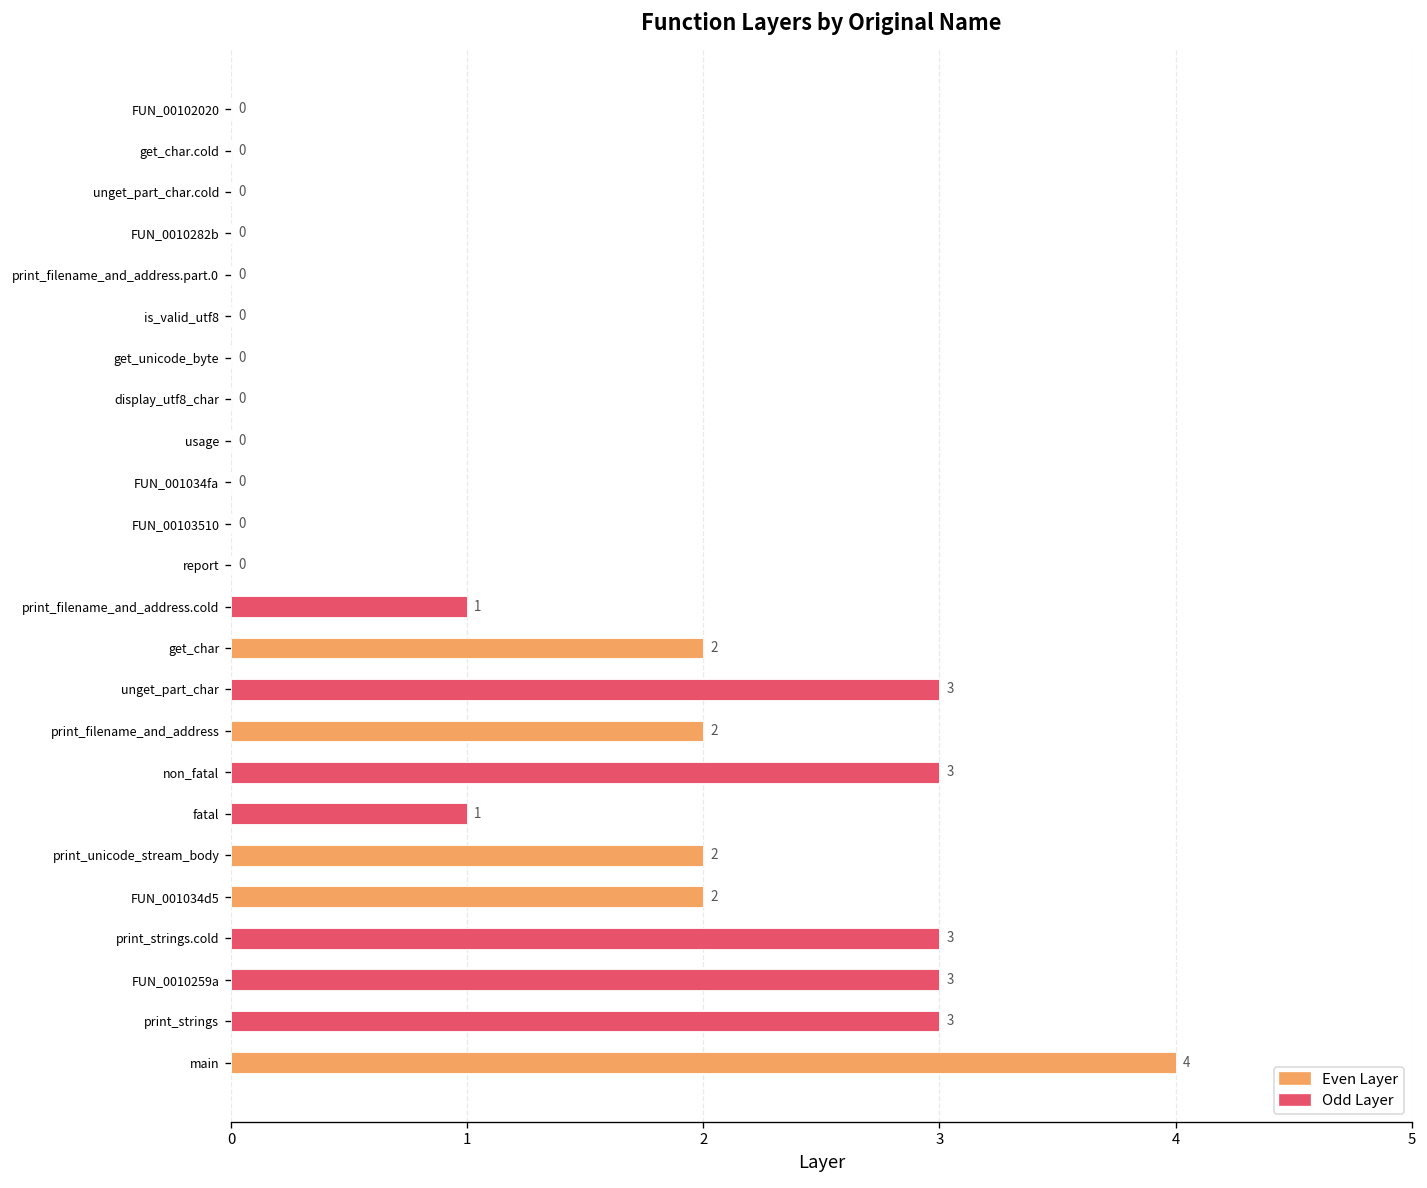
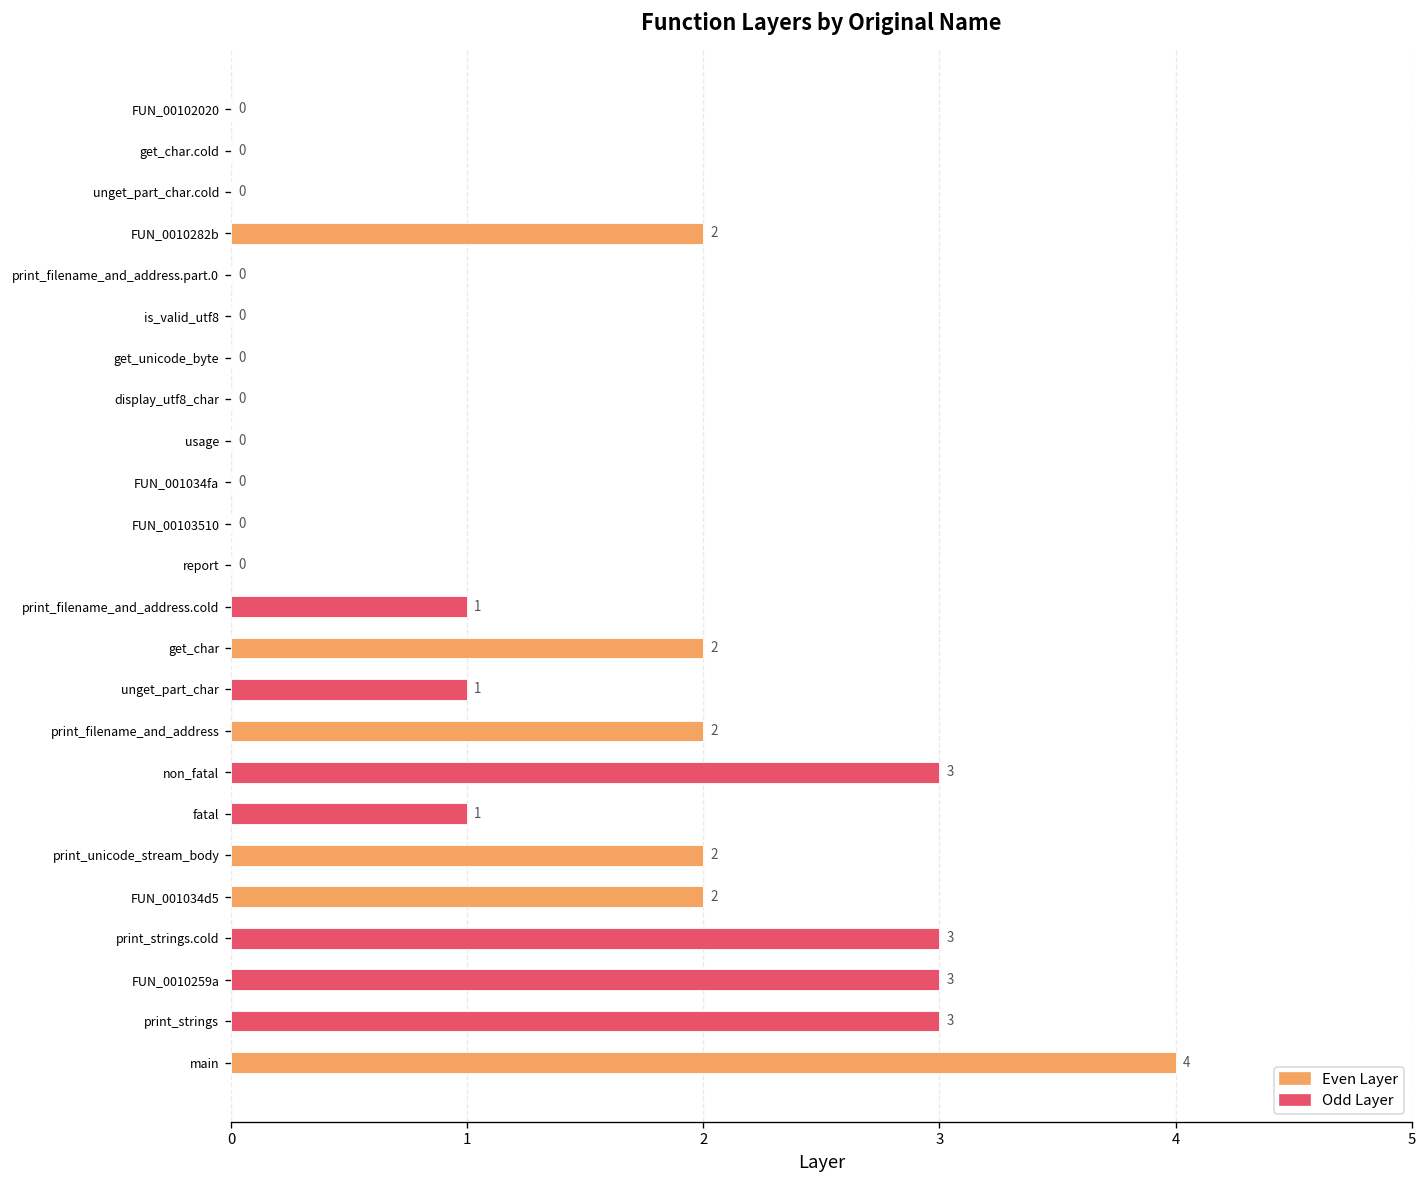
  {
    "FUN_00102020": 0,
    "get_char.cold": 0,
    "unget_part_char.cold": 0,
-   "FUN_0010282b": 0,
+   "FUN_0010282b": 2,
    "print_filename_and_address.part.0": 0,
    "is_valid_utf8": 0,
    "get_unicode_byte": 0,
    "display_utf8_char": 0,
    "usage": 0,
    "FUN_001034fa": 0,
    "FUN_00103510": 0,
    "report": 0,
    "print_filename_and_address.cold": 1,
    "get_char": 2,
-   "unget_part_char": 3,
+   "unget_part_char": 1,
    "print_filename_and_address": 2,
    "non_fatal": 3,
    "fatal": 1,
    "print_unicode_stream_body": 2,
    "FUN_001034d5": 2,
    "print_strings.cold": 3,
    "FUN_0010259a": 3,
    "print_strings": 3,
    "main": 4
  }
